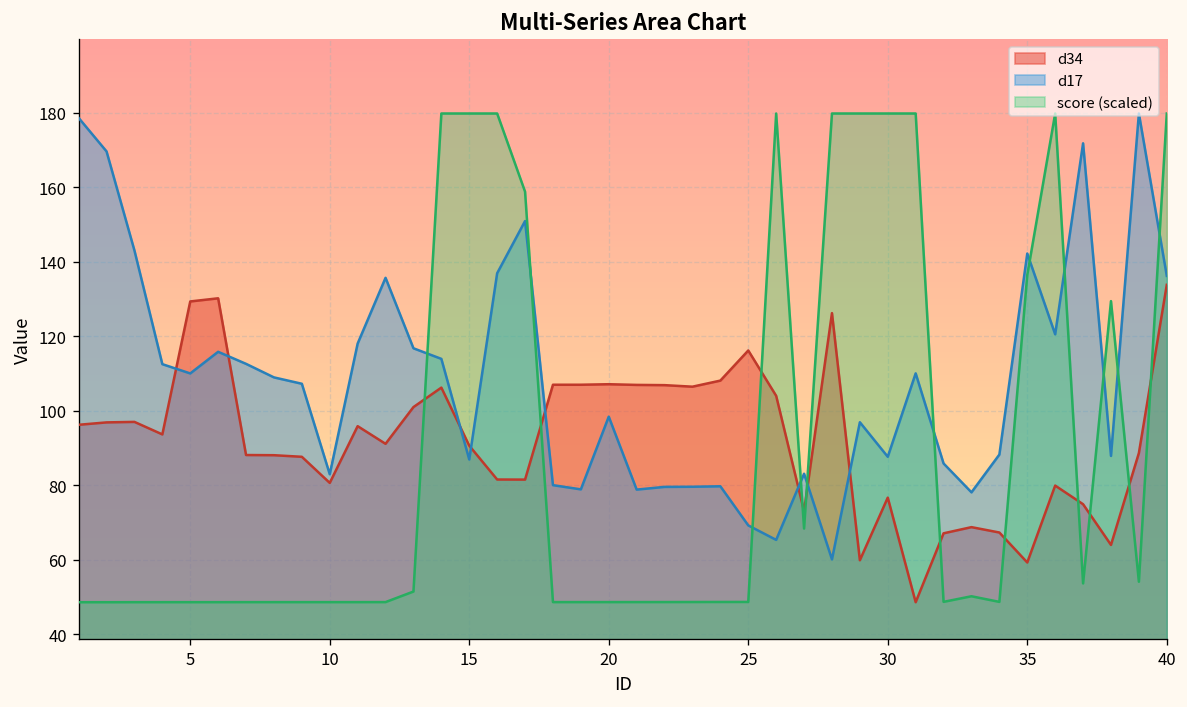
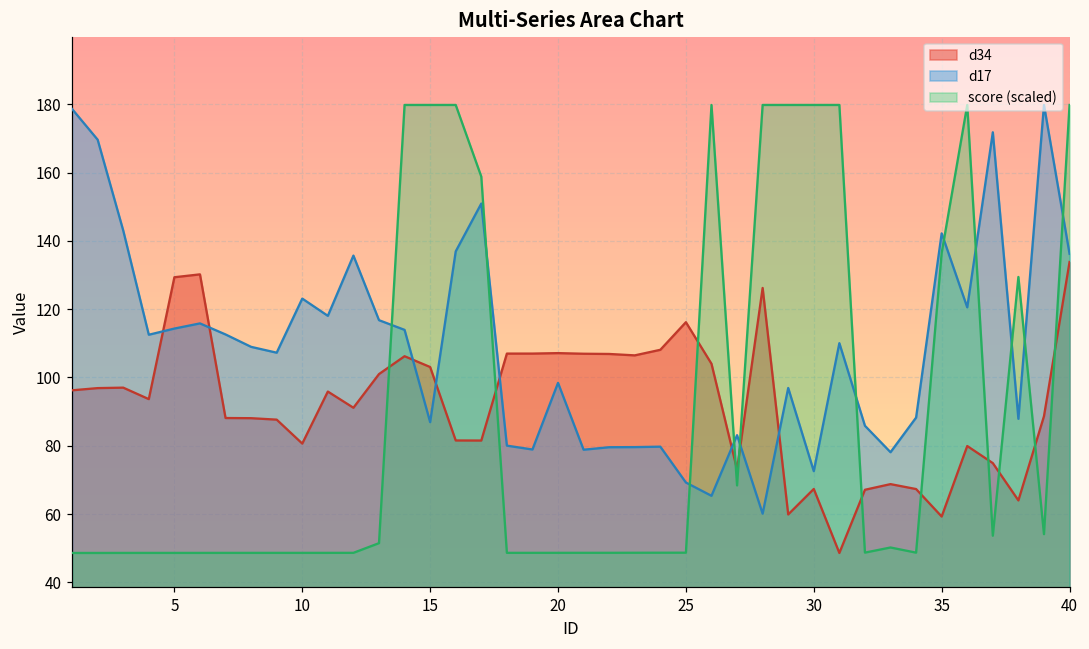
  {
    "d34": {
      "5": 129,
      "10": 81,
-     "15": 91,
+     "15": 103,
      "20": 107,
      "25": 116,
-     "30": 77,
+     "30": 67,
      "35": 59,
      "40": 134
    },
    "d17": {
-     "5": 110,
-     "10": 83,
+     "5": 114,
+     "10": 123,
      "15": 87,
      "20": 98,
      "25": 69,
-     "30": 88,
+     "30": 73,
      "35": 142,
      "40": 136
    },
    "score (scaled)": {
      "5": 49,
      "10": 49,
      "15": 180,
      "20": 49,
      "25": 49,
      "30": 180,
      "35": 136,
      "40": 180
    }
  }
